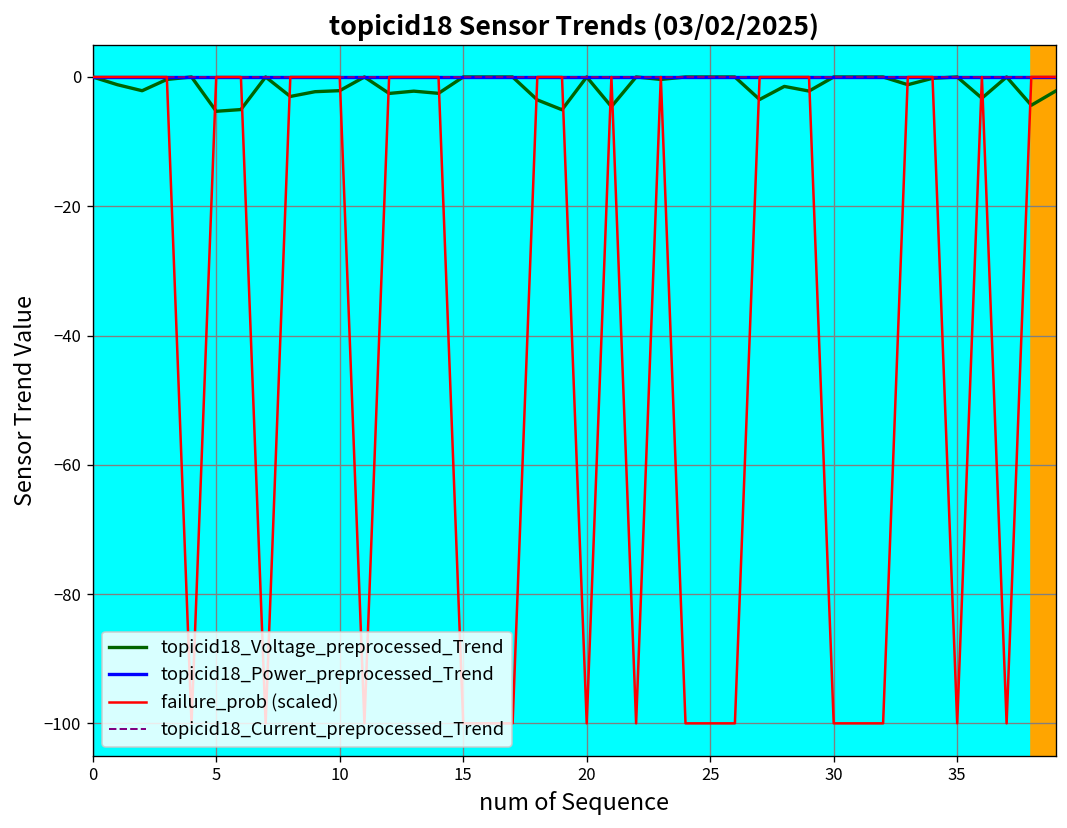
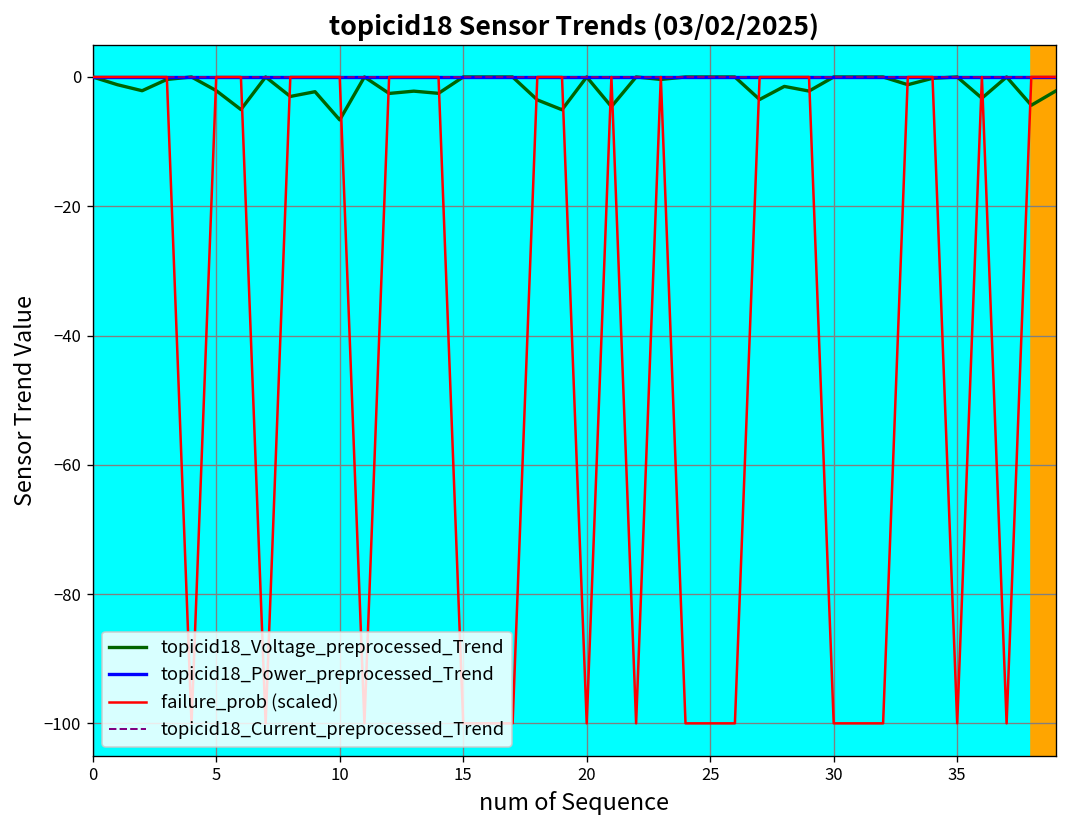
  {
    "topicid18_Voltage_preprocessed_Trend": {
-     "5": -5,
-     "10": -2
+     "5": -2,
+     "10": -7
    },
    "failure_prob (scaled)": {
      "20": -100,
      "25": -100,
      "30": -100,
      "35": -100
    }
  }
